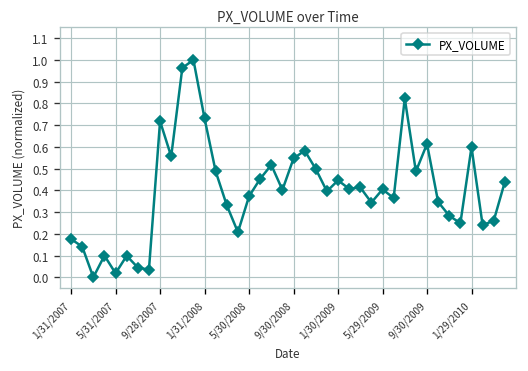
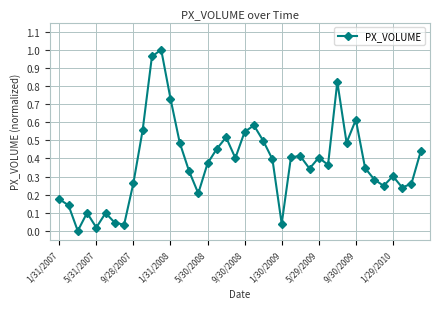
  {
    "1/31/2007": 0.18,
    "5/31/2007": 0.02,
-   "9/28/2007": 0.72,
+   "9/28/2007": 0.26,
    "1/31/2008": 0.73,
    "5/30/2008": 0.37,
    "9/30/2008": 0.55,
-   "1/30/2009": 0.45,
+   "1/30/2009": 0.04,
    "5/29/2009": 0.40,
    "9/30/2009": 0.61,
-   "1/29/2010": 0.60
+   "1/29/2010": 0.30
  }
